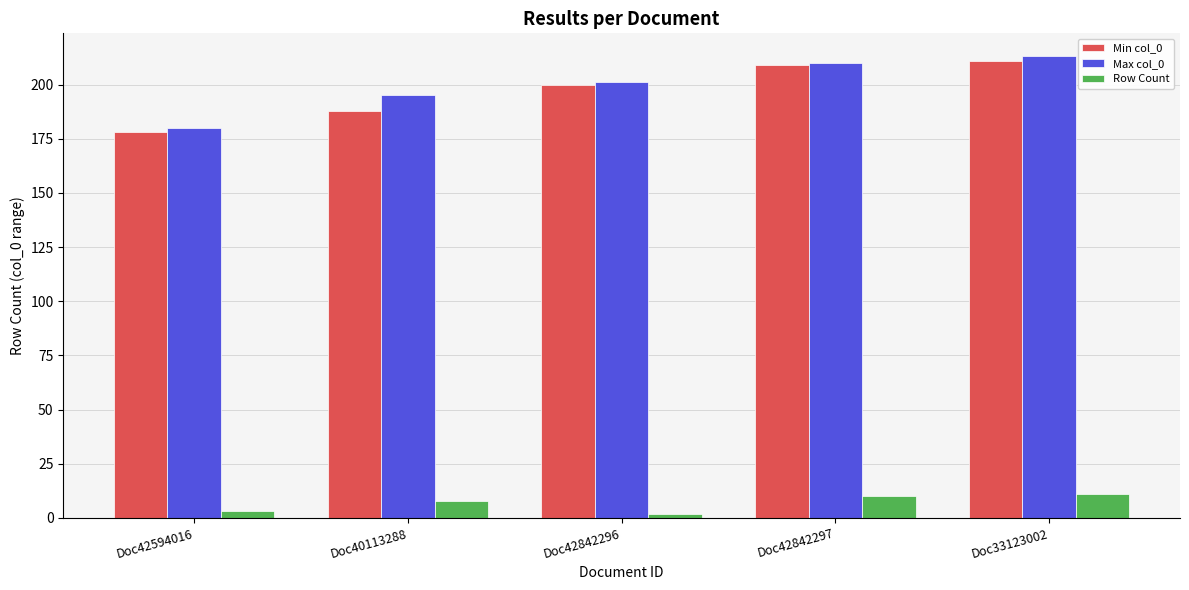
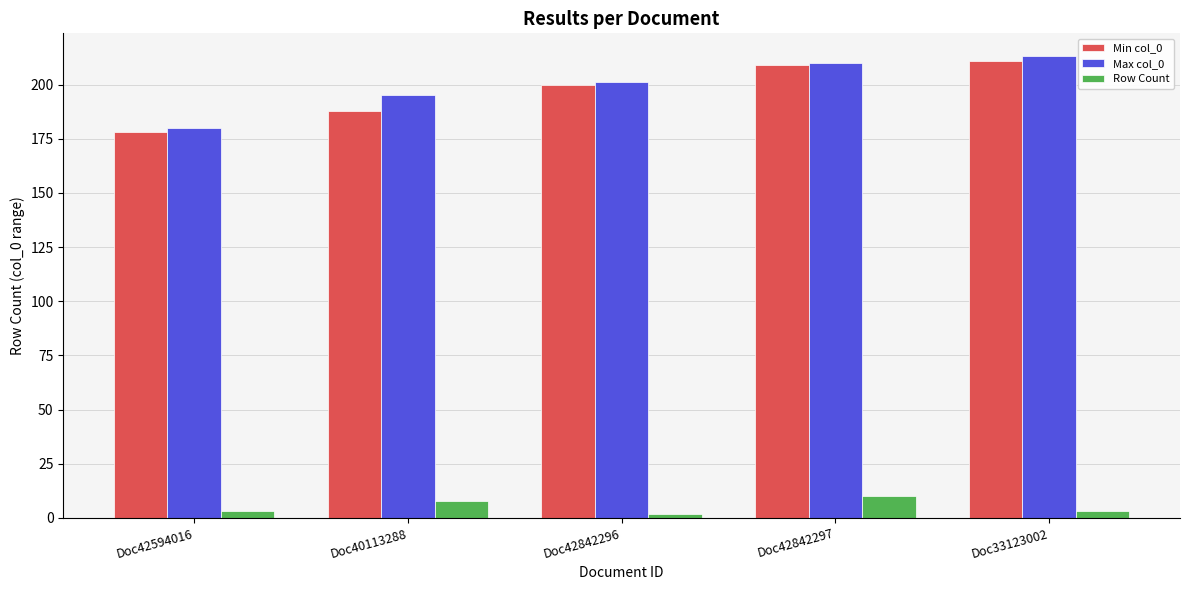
  {
    "Min col_0": {
      "Doc42594016": 178,
      "Doc40113288": 188,
      "Doc42842296": 200,
      "Doc42842297": 209,
      "Doc33123002": 211
    },
    "Max col_0": {
      "Doc42594016": 180,
      "Doc40113288": 195,
      "Doc42842296": 201,
      "Doc42842297": 210,
      "Doc33123002": 213
    },
    "Row Count": {
      "Doc42594016": 3,
      "Doc40113288": 8,
      "Doc42842296": 2,
      "Doc42842297": 10,
-     "Doc33123002": 11
+     "Doc33123002": 3
    }
  }
